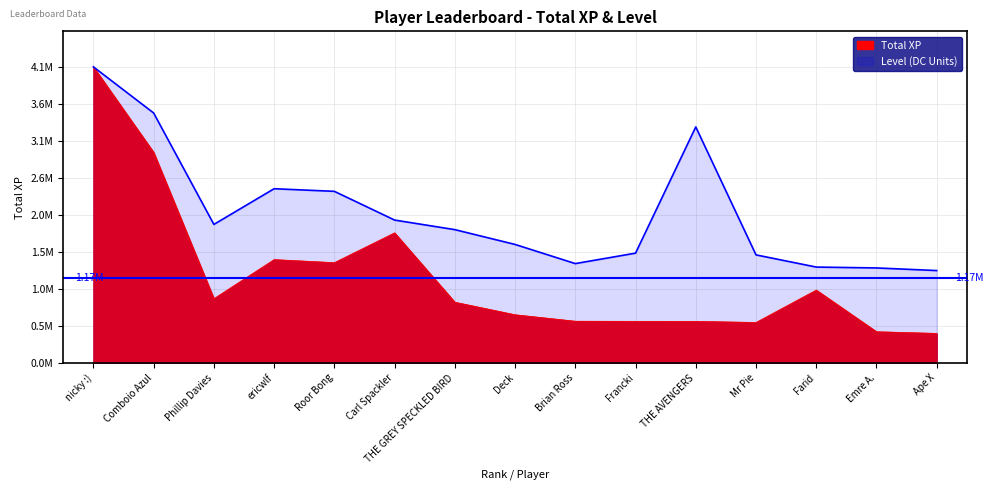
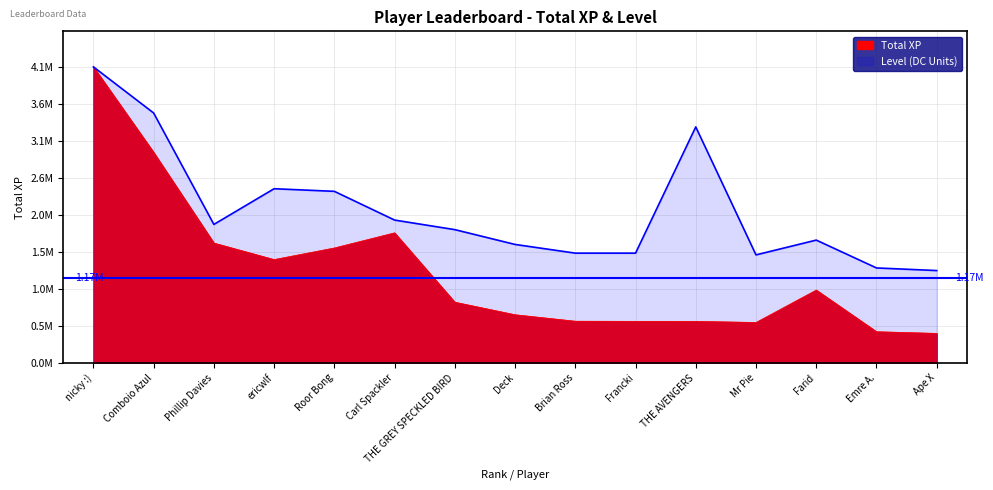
  {
    "Total XP": {
      "Comboio Azul": 2900000,
-     "Phillip Davies": 900000,
+     "Phillip Davies": 1700000,
      "ericwlf": 1400000,
-     "Roor Bong": 1400000,
+     "Roor Bong": 1600000,
      "Carl Spackler": 1800000,
      "THE GREY SPECKLED BIRD": 800000,
      "Deck": 700000,
      "Brian Ross": 600000,
      "Francki": 600000,
      "THE AVENGERS": 600000,
      "Mr Pie": 600000,
      "Farid": 1000000,
      "Emre A.": 400000,
      "Ape X": 400000
    },
    "Level (DC Units)": {
      "Comboio Azul": 3500000,
      "Phillip Davies": 1900000,
      "ericwlf": 2400000,
      "Roor Bong": 2400000,
      "Carl Spackler": 2000000,
      "THE GREY SPECKLED BIRD": 1800000,
      "Deck": 1600000,
-     "Brian Ross": 1400000,
+     "Brian Ross": 1500000,
      "Francki": 1500000,
      "THE AVENGERS": 3300000,
      "Mr Pie": 1500000,
-     "Farid": 1300000,
+     "Farid": 1700000,
      "Emre A.": 1300000
    }
  }
